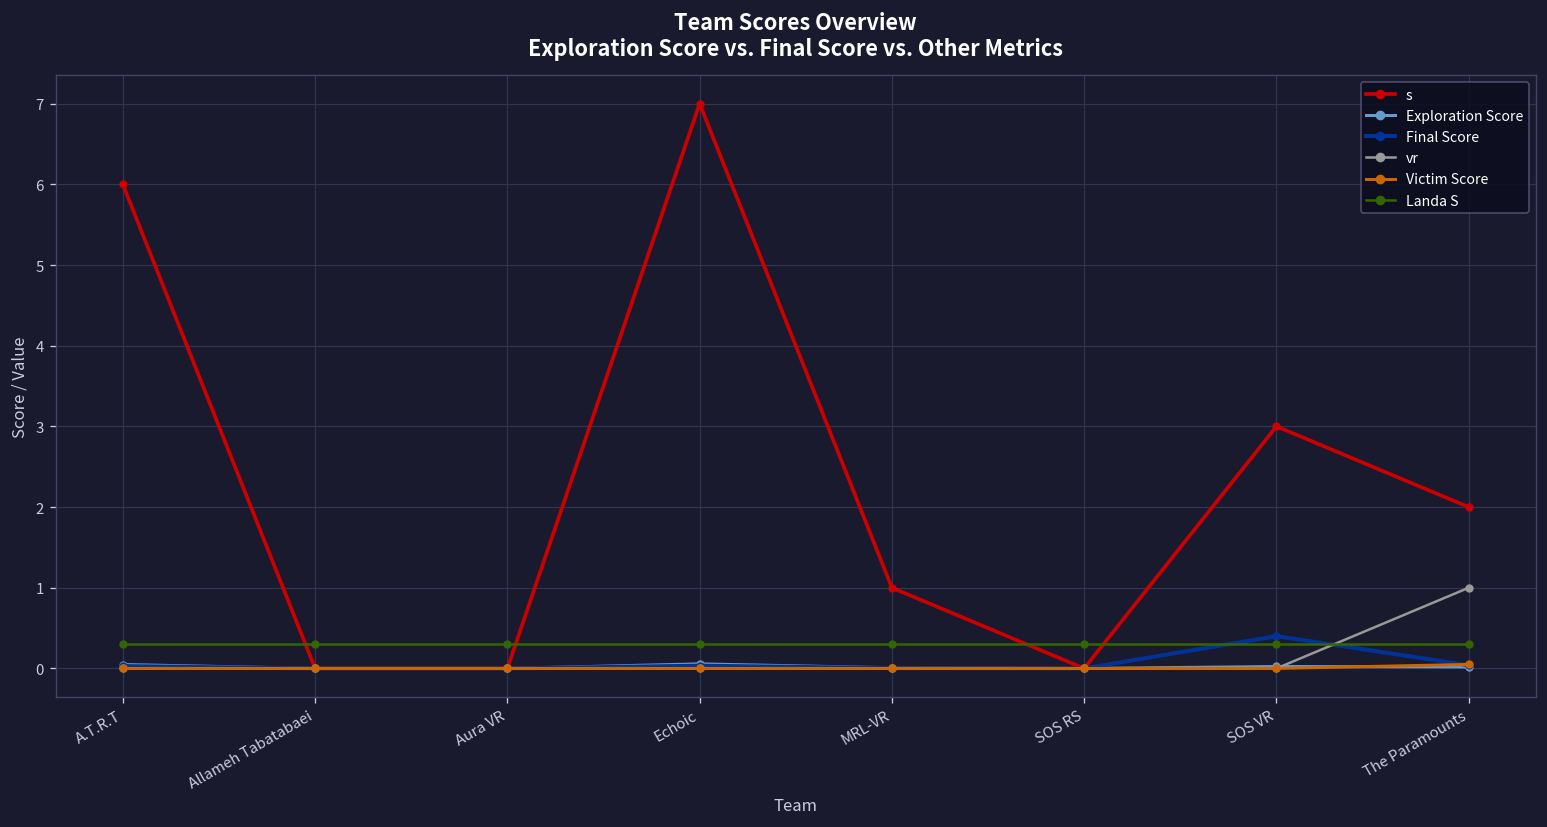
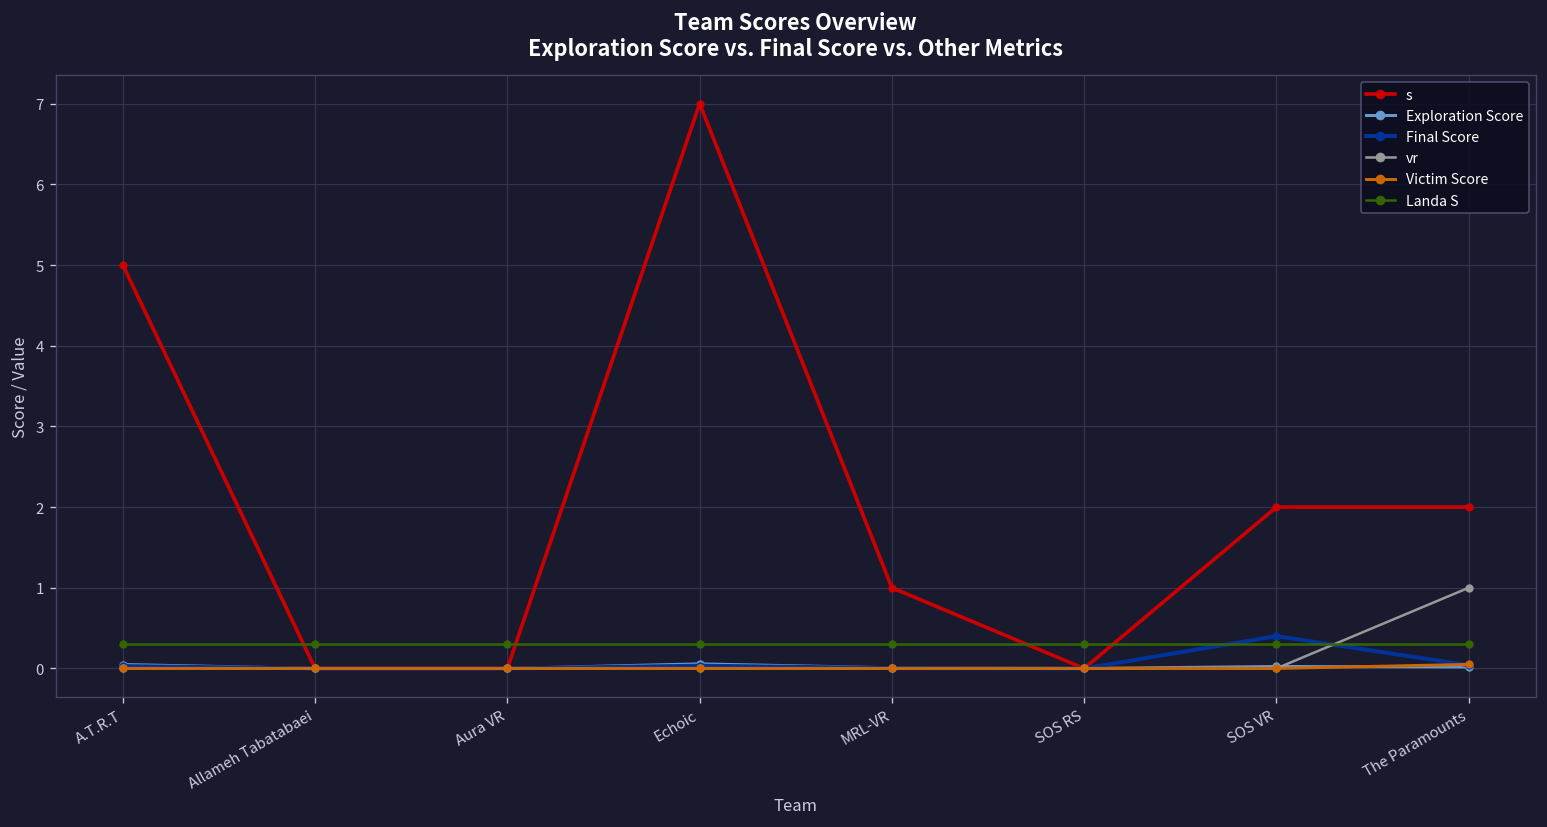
  {
    "s": {
-     "A.T.R.T": 6,
+     "A.T.R.T": 5,
      "Echoic": 7,
      "MRL-VR": 1,
-     "SOS VR": 3,
+     "SOS VR": 2,
      "The Paramounts": 2
    },
    "Final Score": {
      "SOS VR": 0.4
    },
    "vr": {
      "The Paramounts": 1
    },
    "Landa S": {
      "A.T.R.T": 0.3,
      "Allameh Tabatabaei": 0.3,
      "Aura VR": 0.3,
      "Echoic": 0.3,
      "MRL-VR": 0.3,
      "SOS RS": 0.3,
      "SOS VR": 0.3,
      "The Paramounts": 0.3
    }
  }
